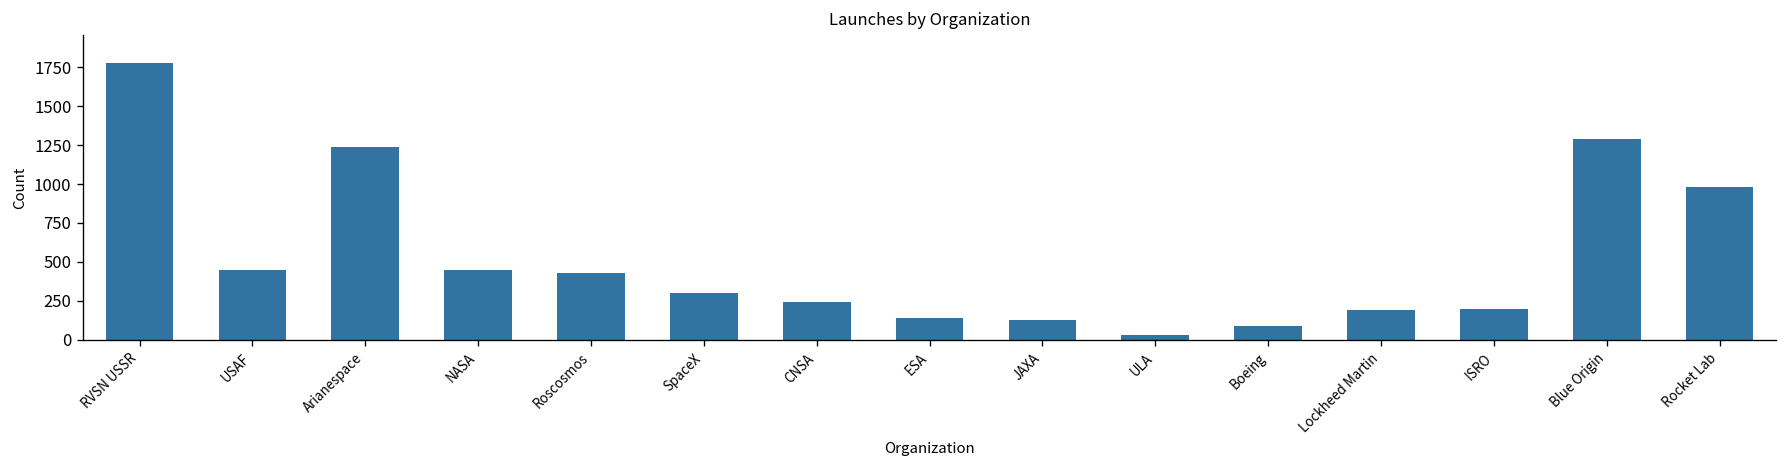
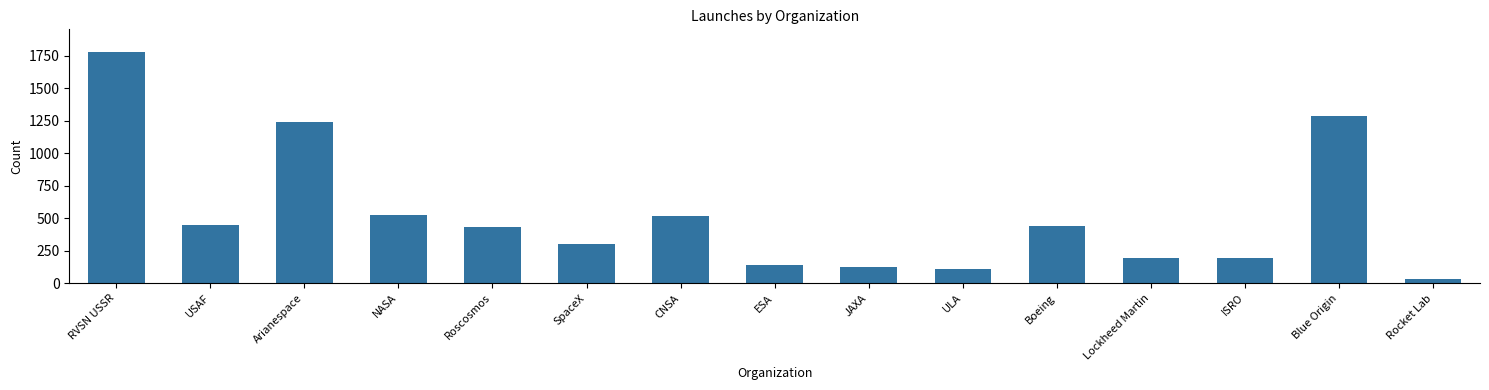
  {
    "RVSN USSR": 1780,
    "USAF": 450,
    "Arianespace": 1240,
-   "NASA": 450,
+   "NASA": 520,
    "Roscosmos": 430,
    "SpaceX": 300,
-   "CNSA": 240,
+   "CNSA": 520,
    "ESA": 140,
    "JAXA": 130,
-   "ULA": 30,
-   "Boeing": 90,
+   "ULA": 110,
+   "Boeing": 440,
    "Lockheed Martin": 190,
    "ISRO": 200,
    "Blue Origin": 1290,
-   "Rocket Lab": 980
+   "Rocket Lab": 30
  }
